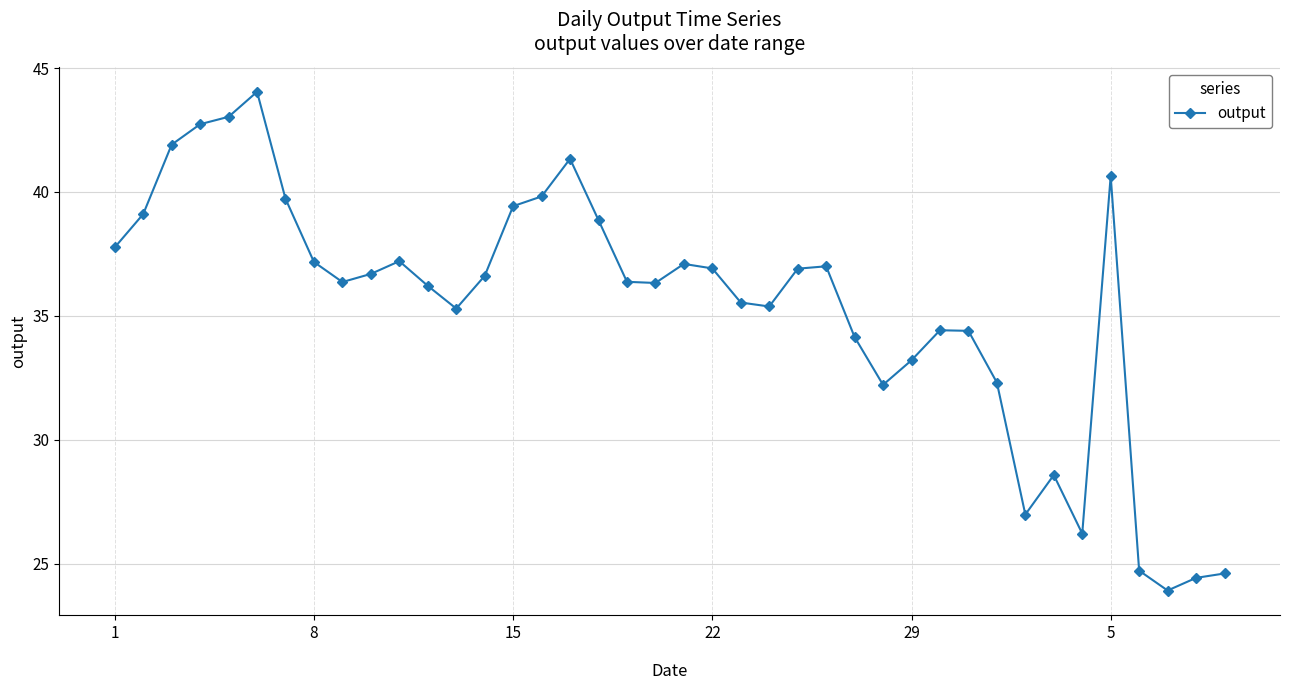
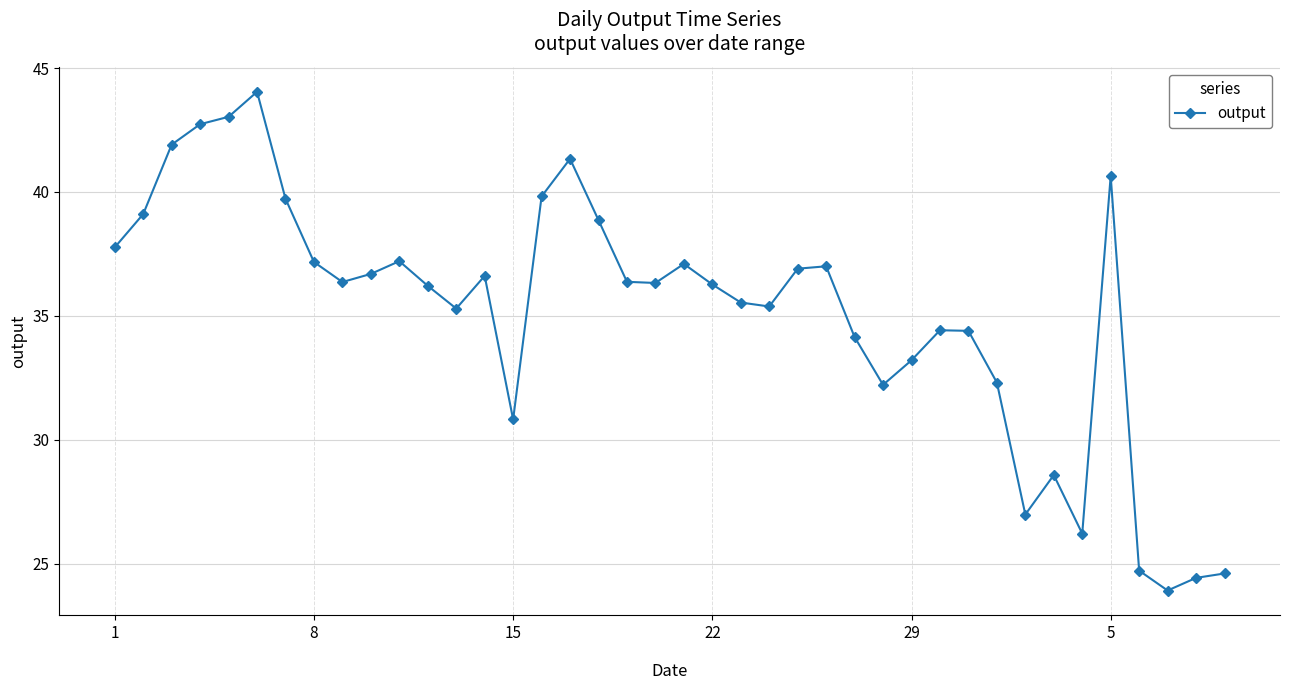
  {
    "1": 37.8,
    "8": 37.2,
-   "15": 39.4,
-   "22": 36.9,
+   "15": 30.8,
+   "22": 36.3,
    "29": 33.2,
    "5": 40.6
  }
